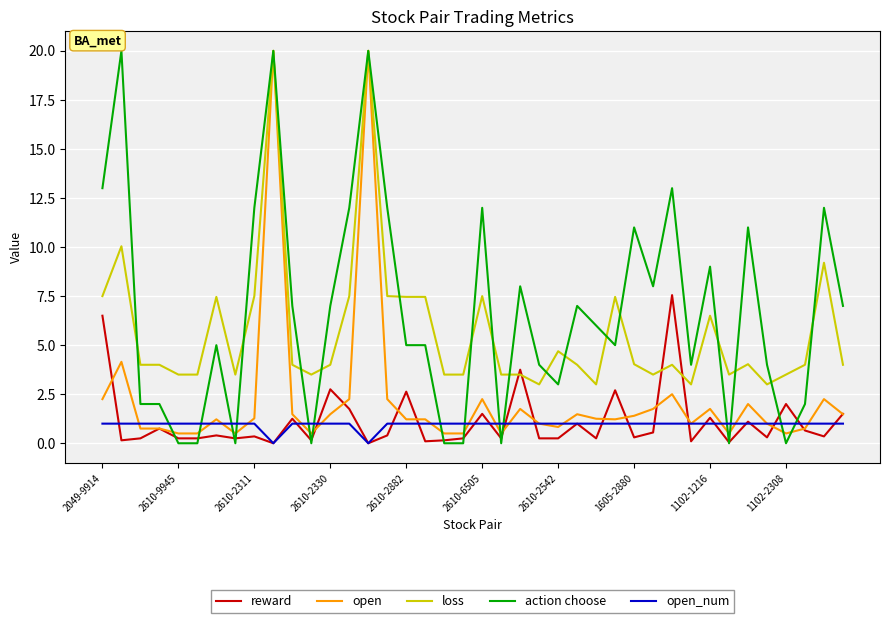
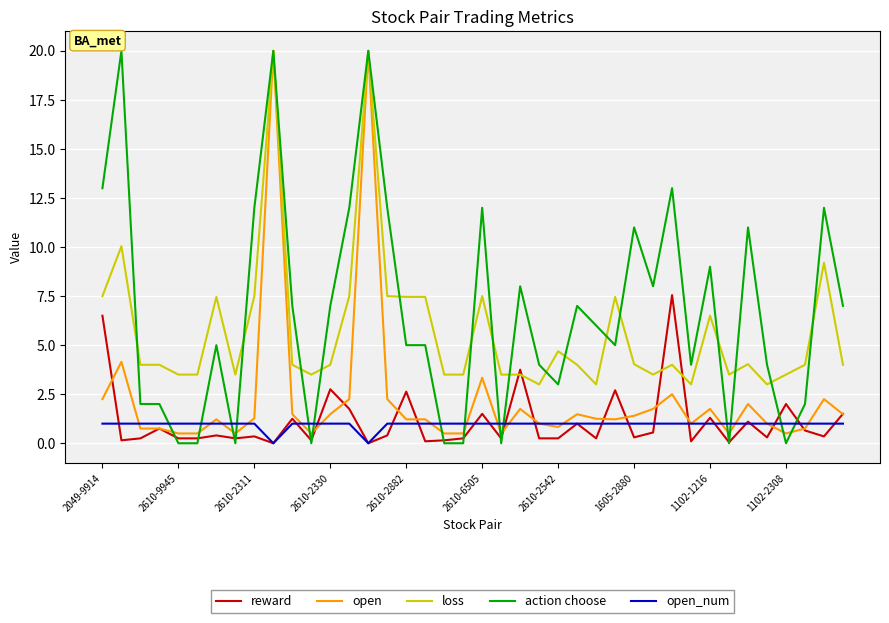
  {
    "reward": {
      "2049-9914": 6.5,
      "2610-9945": 0.3,
      "2610-2311": 0.4,
      "2610-2330": 2.8,
      "2610-2882": 2.6,
      "2610-6505": 1.5,
      "2610-2542": 0.3,
      "1605-2880": 0.3,
      "1102-1216": 1.3,
      "1102-2308": 2.0
    },
    "open": {
      "2049-9914": 2.3,
      "2610-9945": 0.5,
      "2610-2311": 1.3,
      "2610-2330": 1.5,
      "2610-2882": 1.2,
-     "2610-6505": 2.3,
+     "2610-6505": 3.3,
      "2610-2542": 0.8,
      "1605-2880": 1.4,
      "1102-1216": 1.8,
      "1102-2308": 0.5
    },
    "loss": {
      "2049-9914": 7.5,
      "2610-9945": 3.5,
      "2610-2311": 7.5,
      "2610-2330": 4.0,
      "2610-2882": 7.5,
      "2610-6505": 7.5,
      "2610-2542": 4.7,
      "1605-2880": 4.0,
      "1102-1216": 6.5,
      "1102-2308": 3.5
    },
    "action choose": {
      "2049-9914": 13.0,
      "2610-9945": 0.0,
      "2610-2311": 12.0,
      "2610-2330": 7.0,
      "2610-2882": 5.0,
      "2610-6505": 12.0,
      "2610-2542": 3.0,
      "1605-2880": 11.0,
      "1102-1216": 9.0,
      "1102-2308": 0.0
    },
    "open_num": {
      "2049-9914": 1.0,
      "2610-9945": 1.0,
      "2610-2311": 1.0,
      "2610-2330": 1.0,
      "2610-2882": 1.0,
      "2610-6505": 1.0,
      "2610-2542": 1.0,
      "1605-2880": 1.0,
      "1102-1216": 1.0,
      "1102-2308": 1.0
    }
  }
